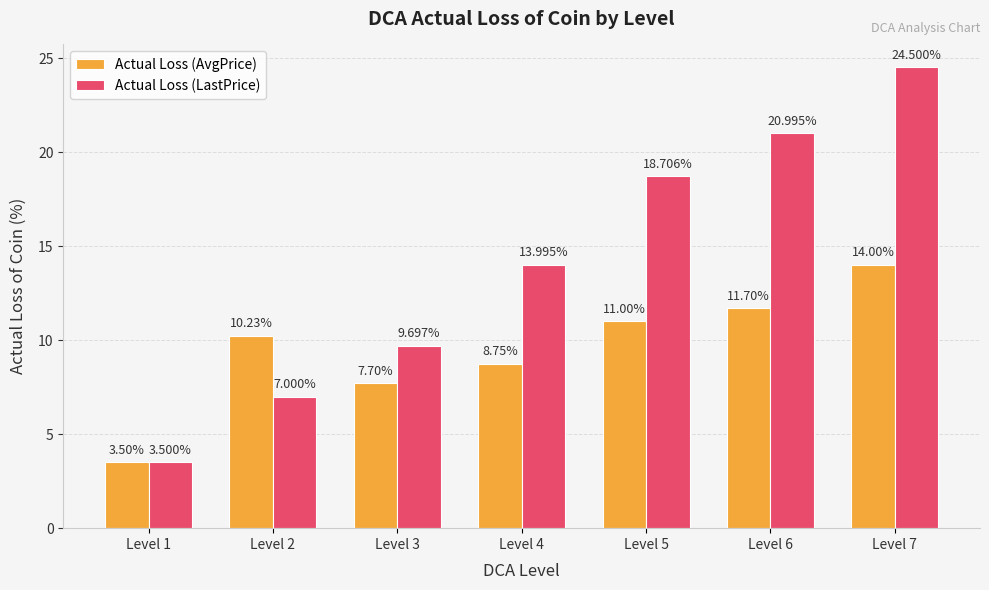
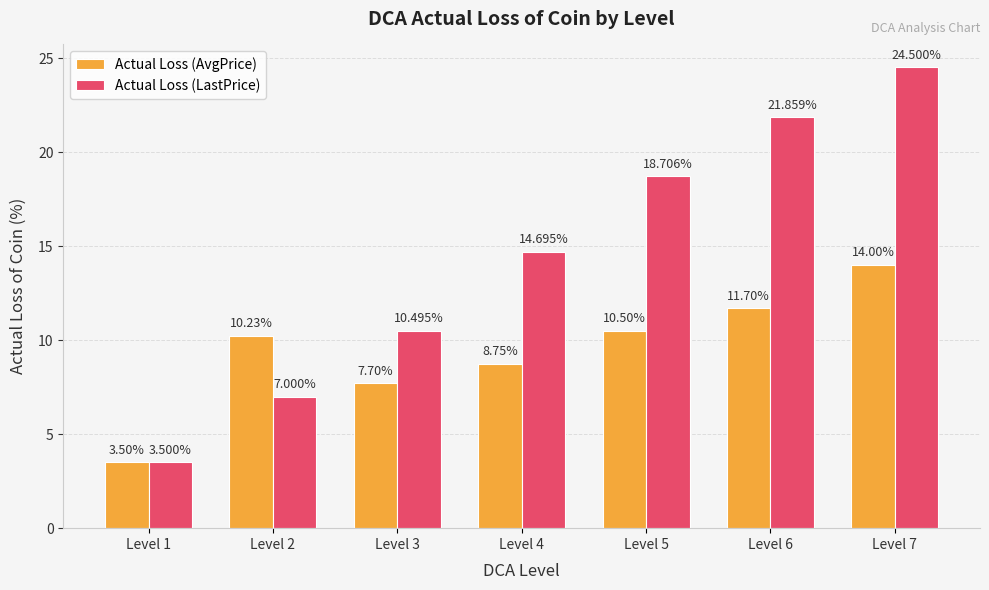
  {
    "Actual Loss (AvgPrice)": {
      "Level 1": "3.50%",
      "Level 2": "10.23%",
      "Level 3": "7.70%",
      "Level 4": "8.75%",
-     "Level 5": "11.00%",
+     "Level 5": "10.50%",
      "Level 6": "11.70%",
      "Level 7": "14.00%"
    },
    "Actual Loss (LastPrice)": {
      "Level 1": "3.500%",
      "Level 2": "7.000%",
-     "Level 3": "9.697%",
-     "Level 4": "13.995%",
+     "Level 3": "10.495%",
+     "Level 4": "14.695%",
      "Level 5": "18.706%",
-     "Level 6": "20.995%",
+     "Level 6": "21.859%",
      "Level 7": "24.500%"
    }
  }
